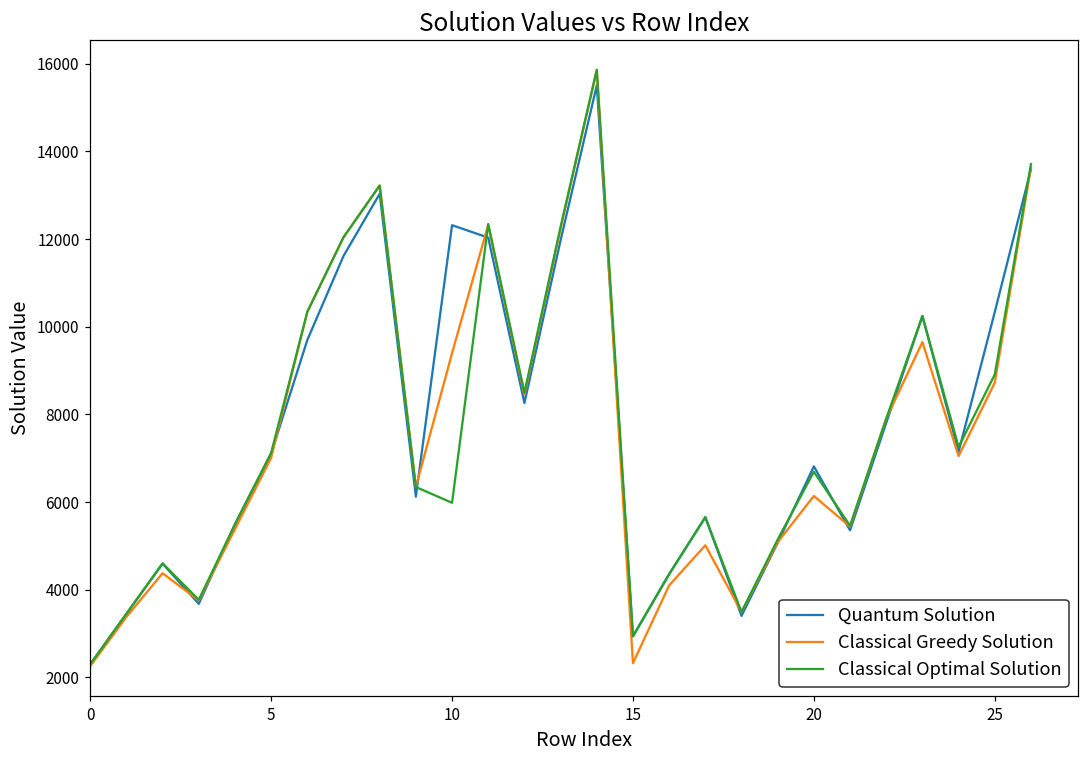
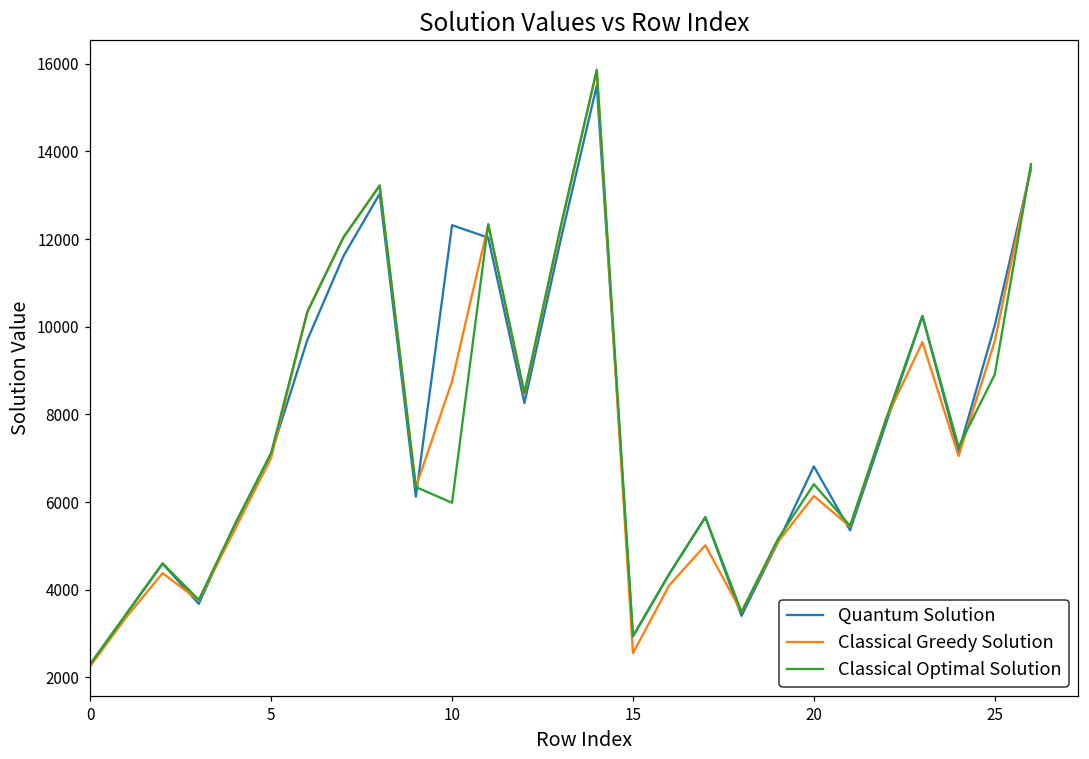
  {
    "Quantum Solution": {
      "10": 12300,
      "20": 6800,
-     "25": 10300
+     "25": 10000
    },
    "Classical Greedy Solution": {
      "5": 7000,
-     "10": 9400,
-     "15": 2300,
+     "10": 8800,
+     "15": 2600,
      "20": 6100,
-     "25": 8700
+     "25": 9700
    },
    "Classical Optimal Solution": {
      "10": 6000,
-     "20": 6700,
+     "20": 6400,
      "25": 8900
    }
  }
